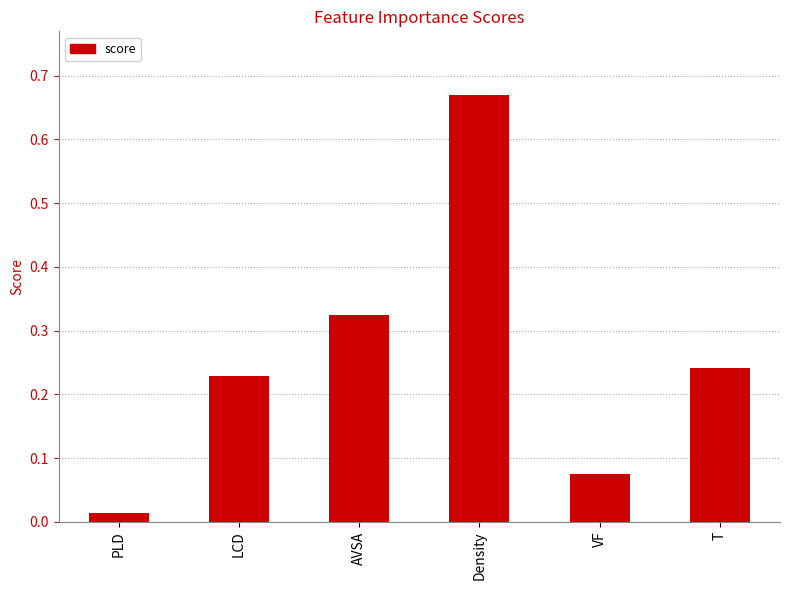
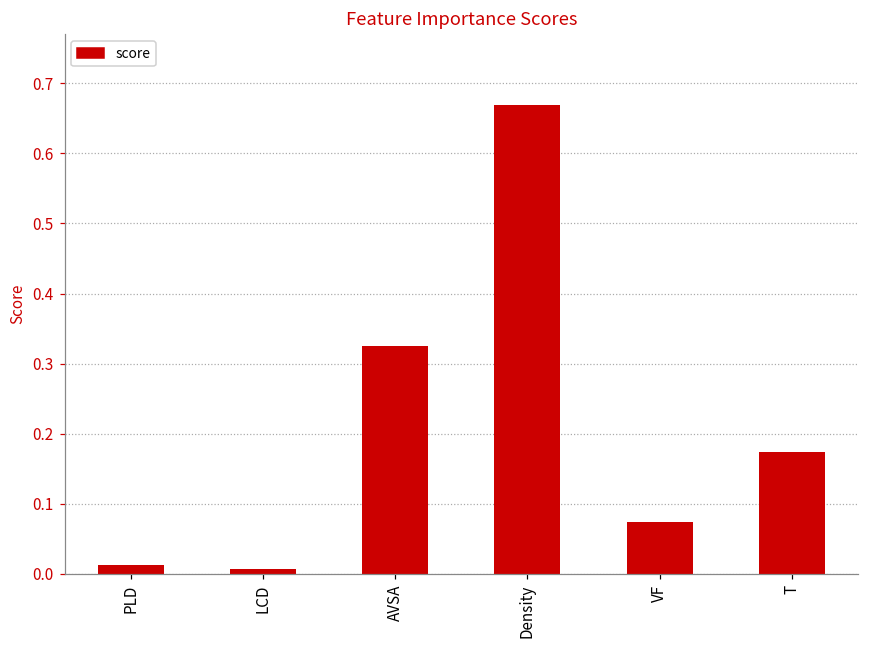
  {
    "PLD": 0.01,
-   "LCD": 0.23,
+   "LCD": 0.01,
    "AVSA": 0.32,
    "Density": 0.67,
    "VF": 0.07,
-   "T": 0.24
+   "T": 0.17
  }
